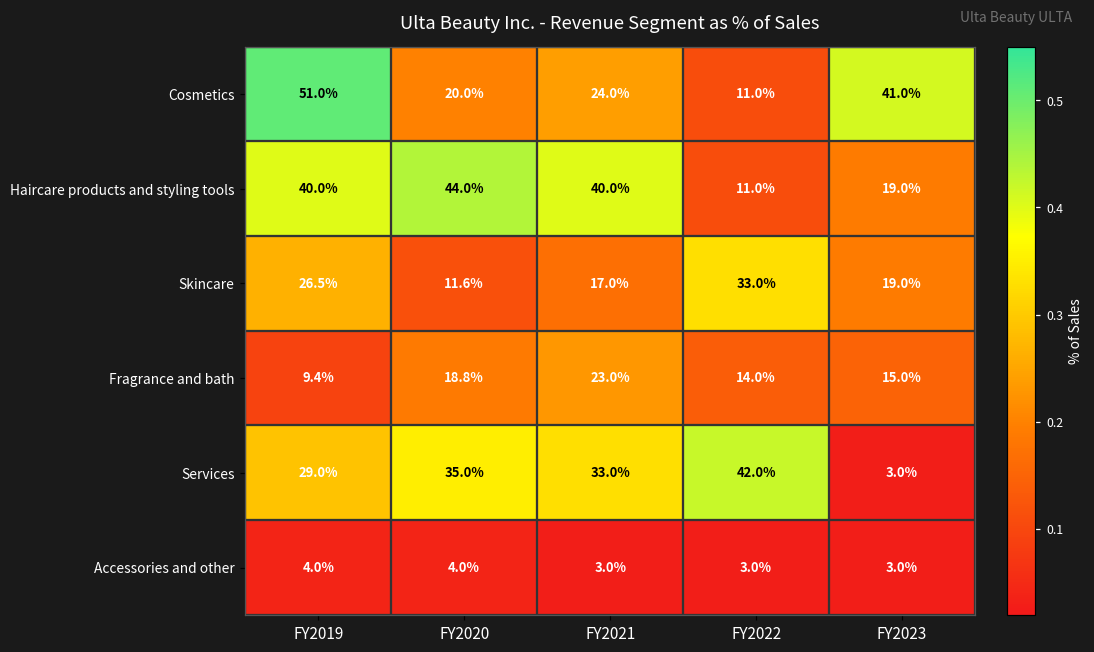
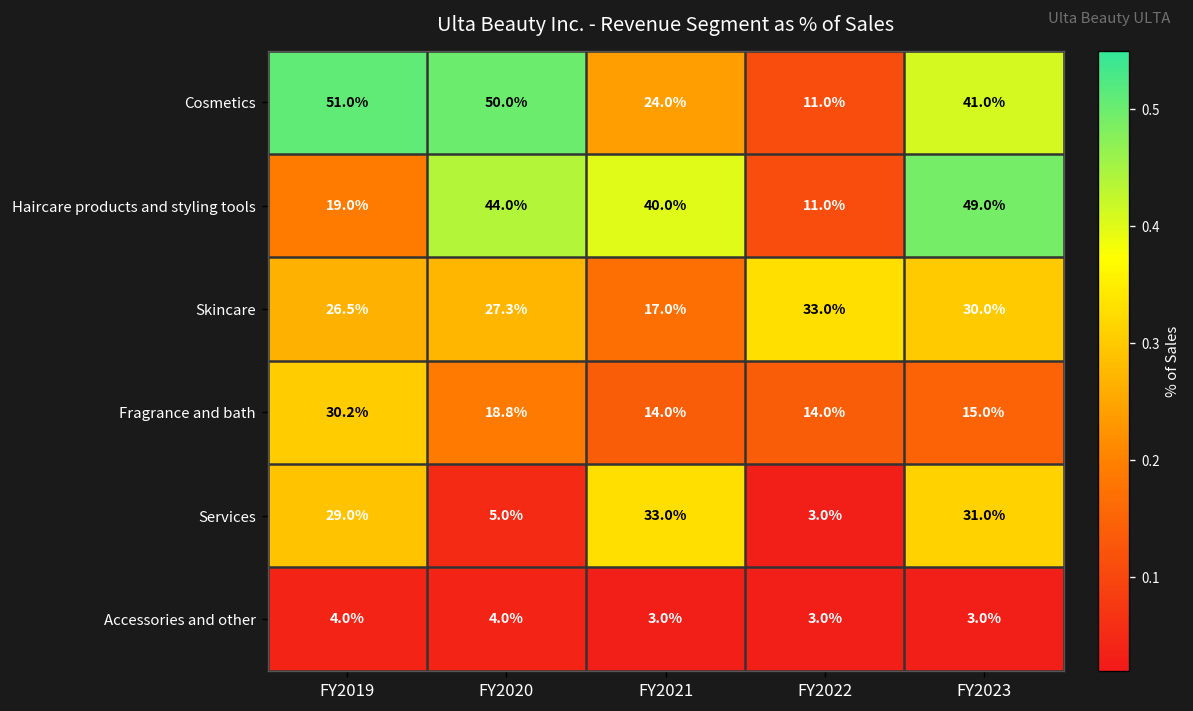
  {
    "Cosmetics": {
      "FY2019": "51.0%",
-     "FY2020": "20.0%",
+     "FY2020": "50.0%",
      "FY2021": "24.0%",
      "FY2022": "11.0%",
      "FY2023": "41.0%"
    },
    "Haircare products and styling tools": {
-     "FY2019": "40.0%",
+     "FY2019": "19.0%",
      "FY2020": "44.0%",
      "FY2021": "40.0%",
      "FY2022": "11.0%",
-     "FY2023": "19.0%"
+     "FY2023": "49.0%"
    },
    "Skincare": {
      "FY2019": "26.5%",
-     "FY2020": "11.6%",
+     "FY2020": "27.3%",
      "FY2021": "17.0%",
      "FY2022": "33.0%",
-     "FY2023": "19.0%"
+     "FY2023": "30.0%"
    },
    "Fragrance and bath": {
-     "FY2019": "9.4%",
+     "FY2019": "30.2%",
      "FY2020": "18.8%",
-     "FY2021": "23.0%",
+     "FY2021": "14.0%",
      "FY2022": "14.0%",
      "FY2023": "15.0%"
    },
    "Services": {
      "FY2019": "29.0%",
-     "FY2020": "35.0%",
+     "FY2020": "5.0%",
      "FY2021": "33.0%",
-     "FY2022": "42.0%",
-     "FY2023": "3.0%"
+     "FY2022": "3.0%",
+     "FY2023": "31.0%"
    },
    "Accessories and other": {
      "FY2019": "4.0%",
      "FY2020": "4.0%",
      "FY2021": "3.0%",
      "FY2022": "3.0%",
      "FY2023": "3.0%"
    }
  }
